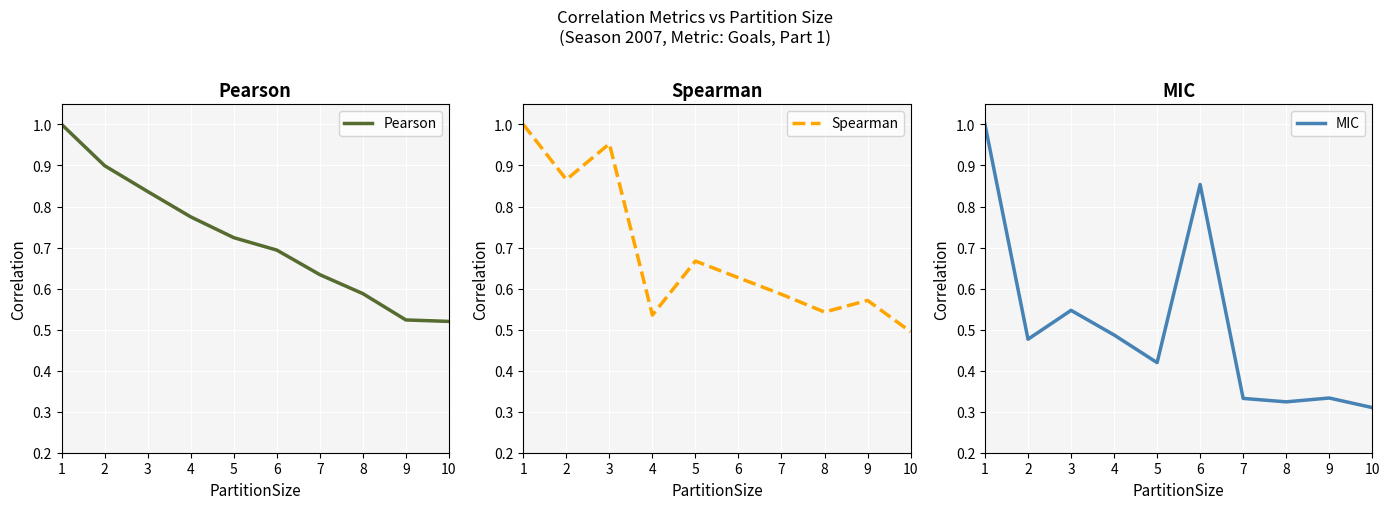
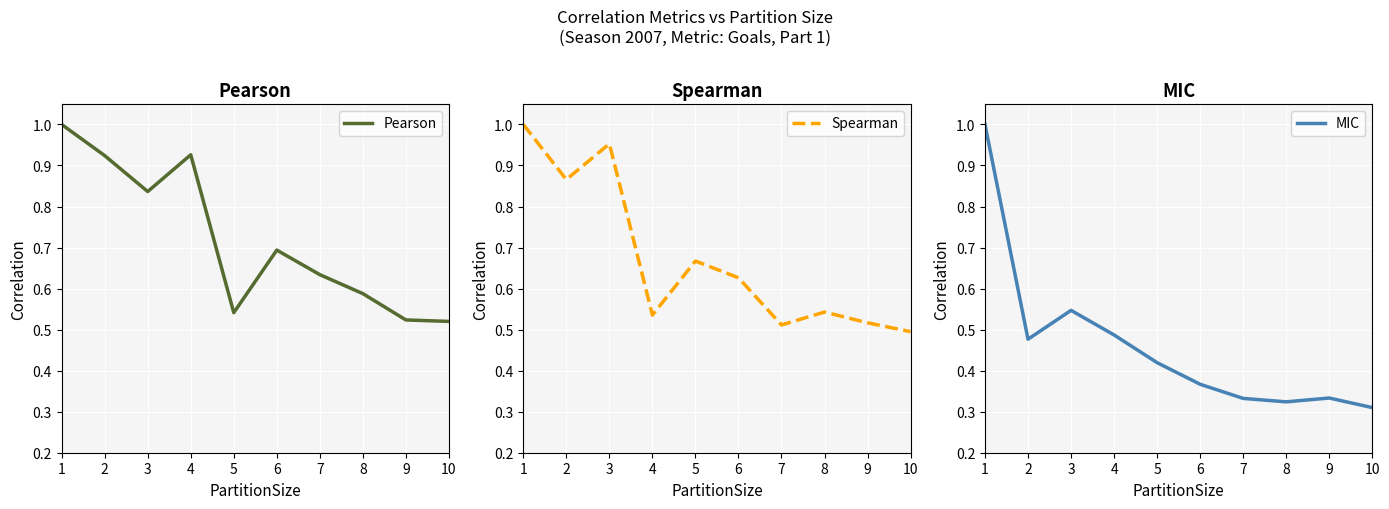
  {
    "Pearson": {
      "1": 1.00,
-     "2": 0.90,
+     "2": 0.92,
      "3": 0.84,
-     "4": 0.77,
-     "5": 0.72,
+     "4": 0.93,
+     "5": 0.54,
      "6": 0.69,
      "7": 0.63,
      "8": 0.59,
      "9": 0.52,
      "10": 0.52
    },
    "Spearman": {
      "1": 1.00,
      "2": 0.87,
      "3": 0.95,
      "4": 0.54,
      "5": 0.67,
      "6": 0.63,
-     "7": 0.59,
+     "7": 0.51,
      "8": 0.54,
-     "9": 0.57,
+     "9": 0.52,
      "10": 0.50
    },
    "MIC": {
      "1": 1.00,
      "2": 0.48,
      "3": 0.55,
      "4": 0.49,
      "5": 0.42,
-     "6": 0.85,
+     "6": 0.37,
      "7": 0.33,
      "8": 0.32,
      "9": 0.33,
      "10": 0.31
    }
  }
